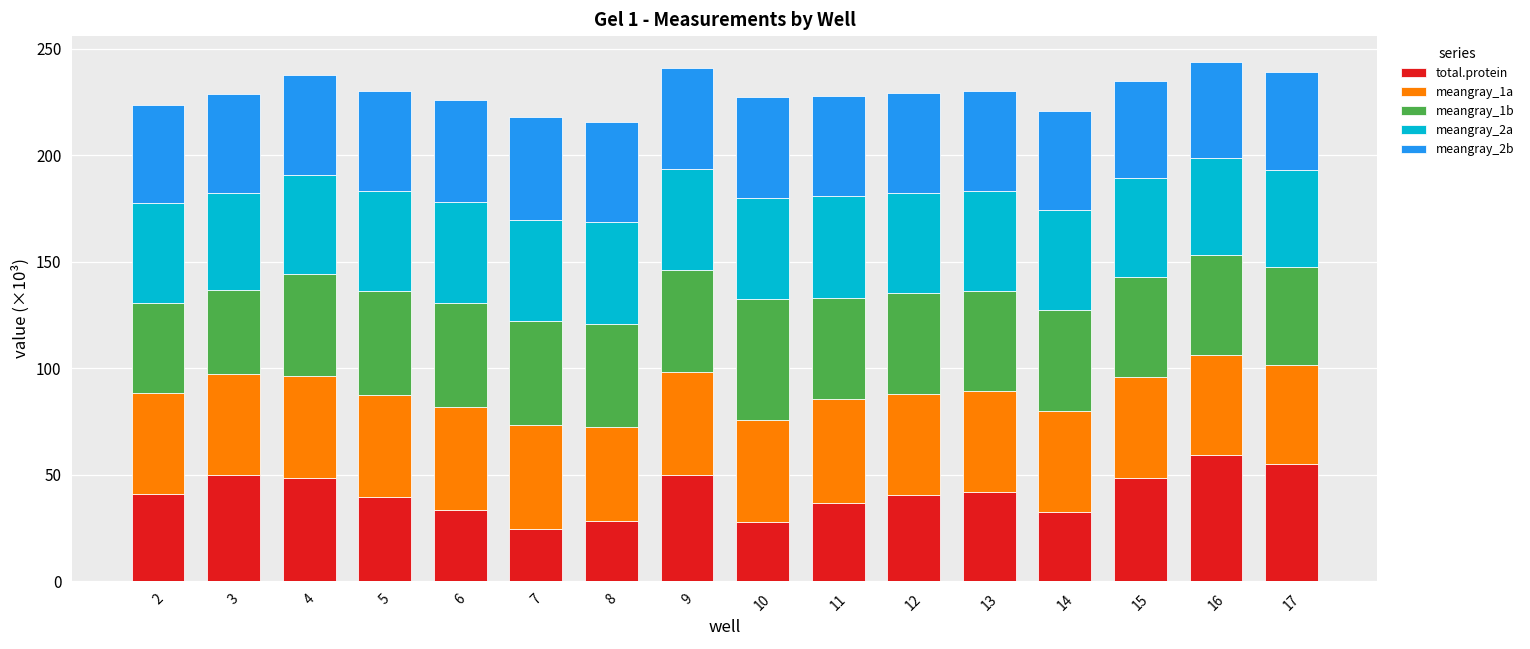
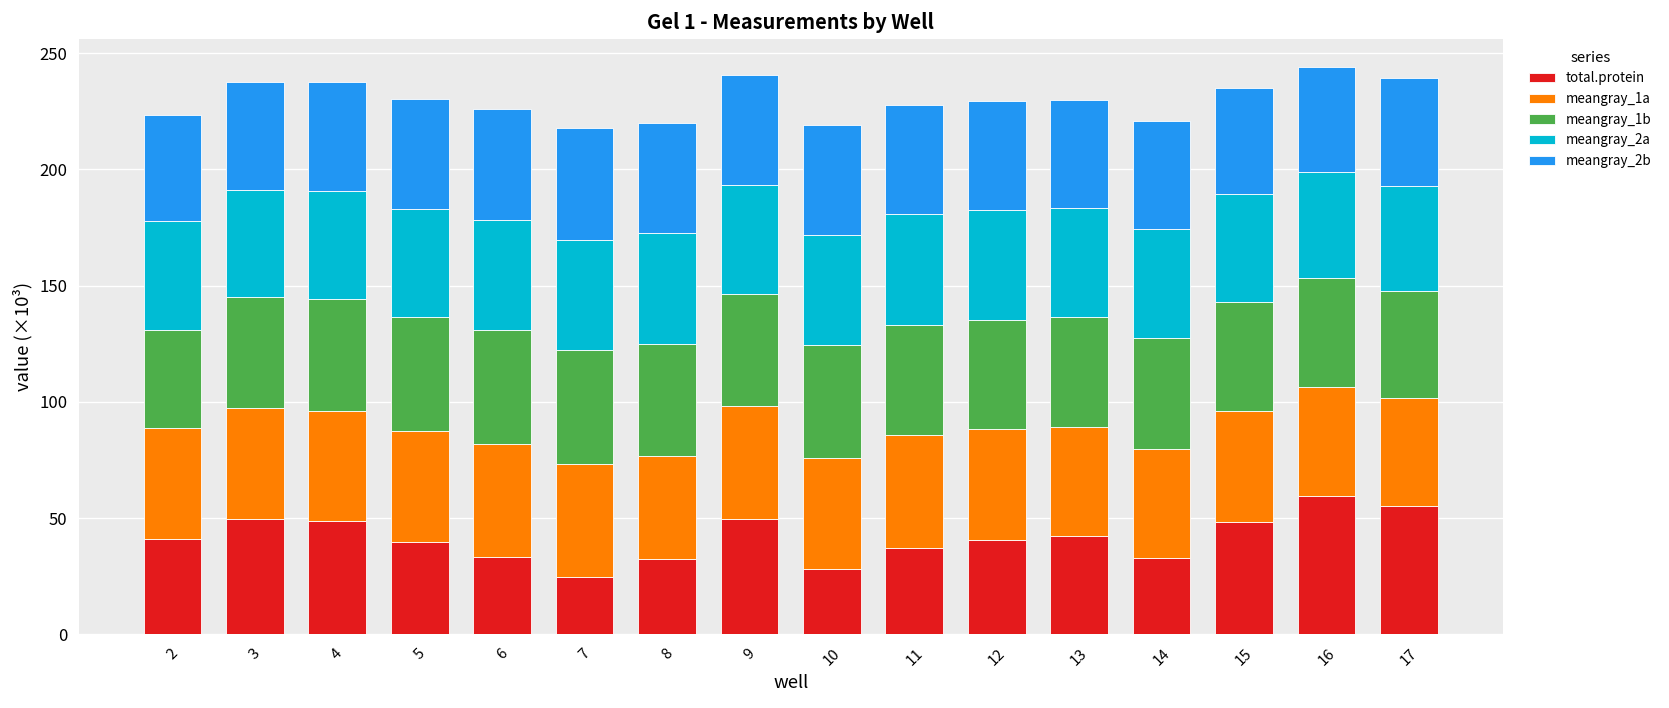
  {
    "total.protein": {
      "2": 41,
      "3": 50,
      "4": 49,
      "5": 40,
      "6": 33,
      "7": 25,
-     "8": 28,
+     "8": 33,
      "9": 50,
      "10": 28,
      "11": 37,
      "12": 40,
      "13": 42,
      "14": 33,
      "15": 48,
      "16": 60,
      "17": 55
    },
    "meangray_1a": {
      "2": 48,
      "3": 48,
      "4": 48,
      "5": 48,
      "6": 49,
      "7": 49,
      "8": 44,
      "9": 49,
      "10": 48,
      "11": 49,
      "12": 48,
      "13": 47,
      "14": 47,
      "15": 48,
      "16": 47,
      "17": 47
    },
    "meangray_1b": {
      "2": 42,
-     "3": 39,
+     "3": 48,
      "4": 48,
      "5": 49,
      "6": 49,
      "7": 49,
      "8": 48,
      "9": 48,
-     "10": 57,
+     "10": 49,
      "11": 48,
      "12": 47,
      "13": 47,
      "14": 48,
      "15": 47,
      "16": 47,
      "17": 46
    }
  }
